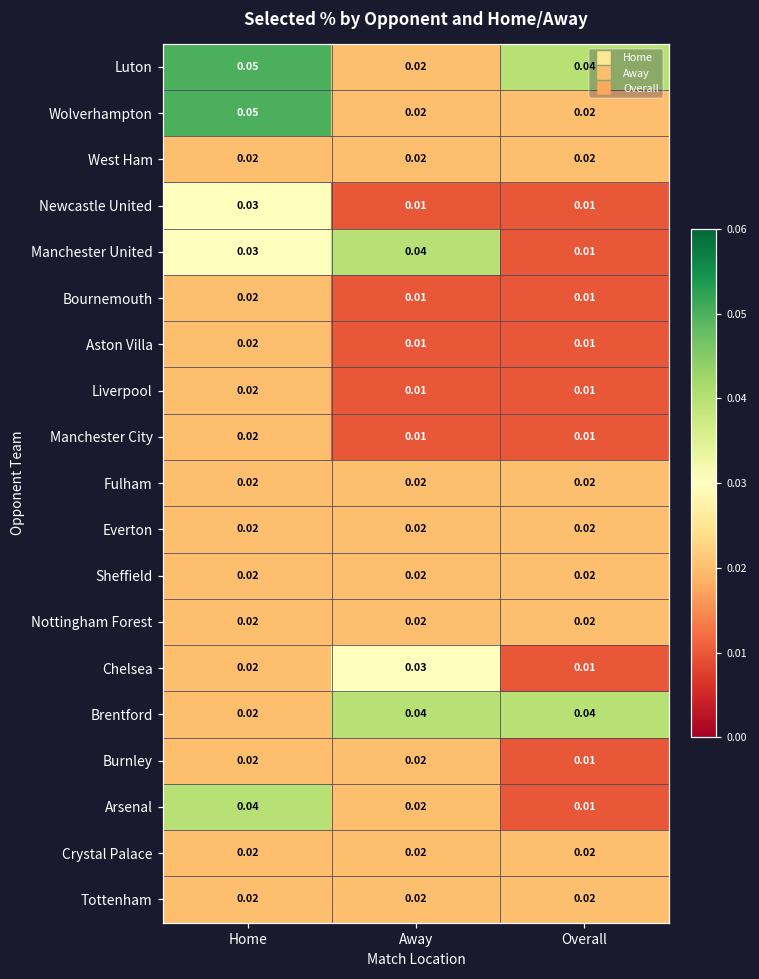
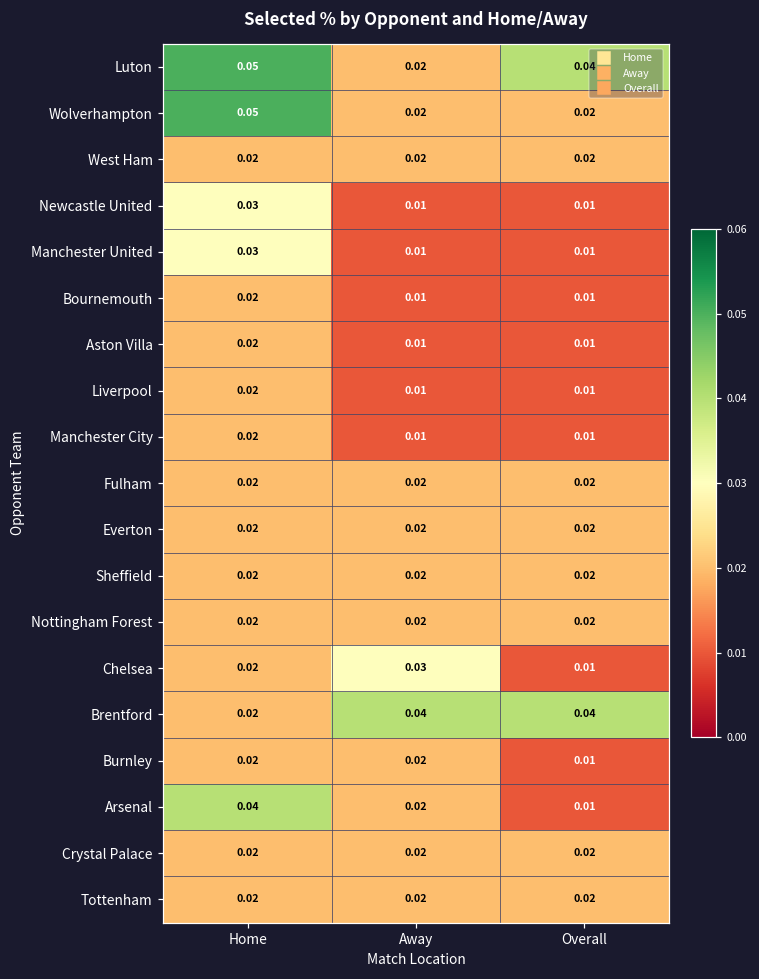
  {
    "Luton": {
      "Home": 0.05,
      "Away": 0.02
    },
    "Wolverhampton": {
      "Home": 0.05,
      "Away": 0.02,
      "Overall": 0.02
    },
    "West Ham": {
      "Home": 0.02,
      "Away": 0.02,
      "Overall": 0.02
    },
    "Newcastle United": {
      "Home": 0.03,
      "Away": 0.01,
      "Overall": 0.01
    },
    "Manchester United": {
      "Home": 0.03,
-     "Away": 0.04,
+     "Away": 0.01,
      "Overall": 0.01
    },
    "Bournemouth": {
      "Home": 0.02,
      "Away": 0.01,
      "Overall": 0.01
    },
    "Aston Villa": {
      "Home": 0.02,
      "Away": 0.01,
      "Overall": 0.01
    },
    "Liverpool": {
      "Home": 0.02,
      "Away": 0.01,
      "Overall": 0.01
    },
    "Manchester City": {
      "Home": 0.02,
      "Away": 0.01,
      "Overall": 0.01
    },
    "Fulham": {
      "Home": 0.02,
      "Away": 0.02,
      "Overall": 0.02
    },
    "Everton": {
      "Home": 0.02,
      "Away": 0.02,
      "Overall": 0.02
    },
    "Sheffield": {
      "Home": 0.02,
      "Away": 0.02,
      "Overall": 0.02
    },
    "Nottingham Forest": {
      "Home": 0.02,
      "Away": 0.02,
      "Overall": 0.02
    },
    "Chelsea": {
      "Home": 0.02,
      "Away": 0.03,
      "Overall": 0.01
    },
    "Brentford": {
      "Home": 0.02,
      "Away": 0.04,
      "Overall": 0.04
    },
    "Burnley": {
      "Home": 0.02,
      "Away": 0.02,
      "Overall": 0.01
    },
    "Arsenal": {
      "Home": 0.04,
      "Away": 0.02,
      "Overall": 0.01
    },
    "Crystal Palace": {
      "Home": 0.02,
      "Away": 0.02,
      "Overall": 0.02
    },
    "Tottenham": {
      "Home": 0.02,
      "Away": 0.02,
      "Overall": 0.02
    }
  }
